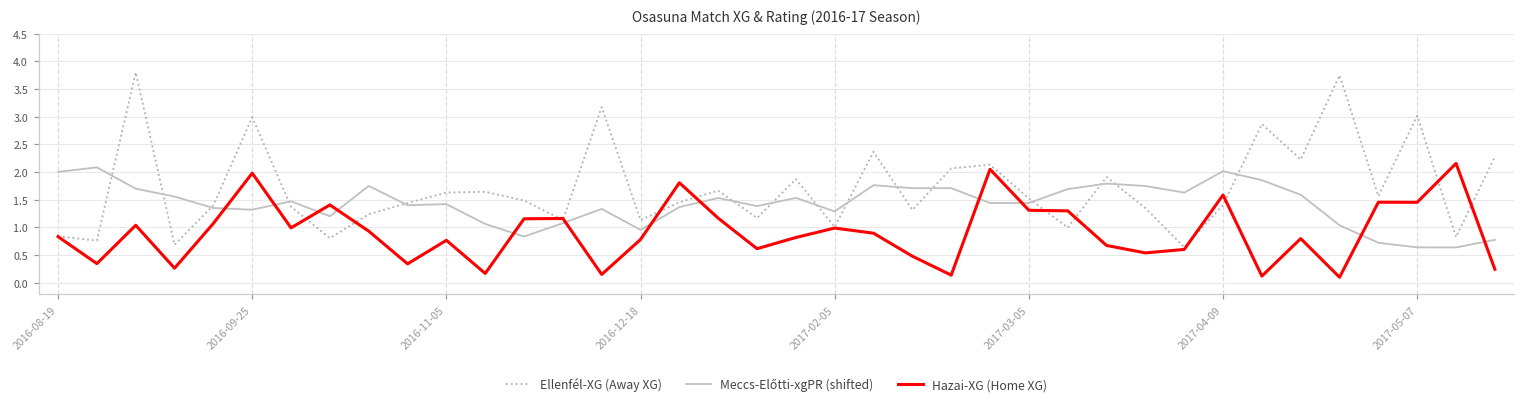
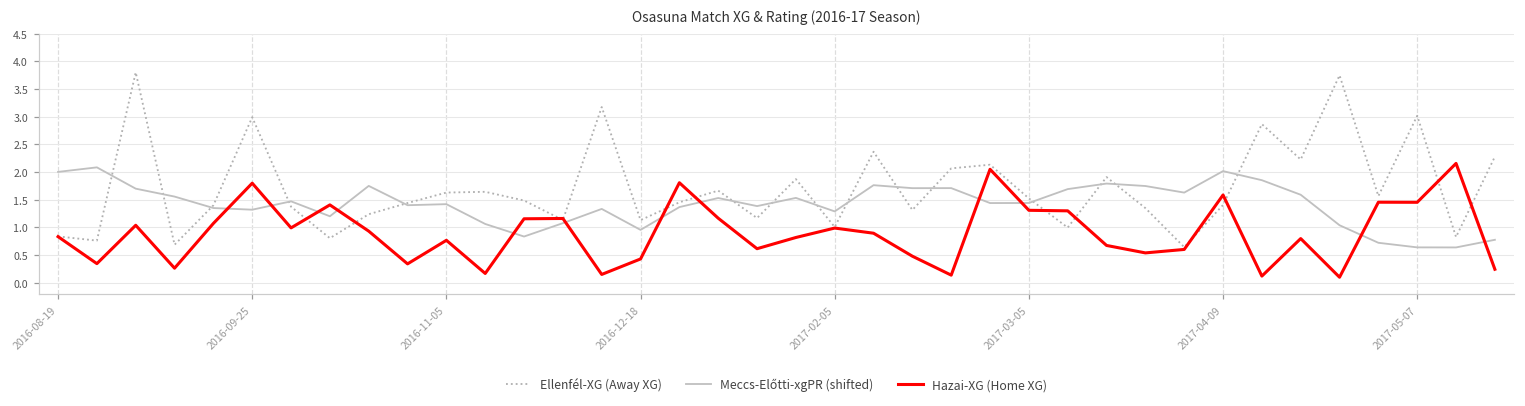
  {
    "Hazai-XG (Home XG)": {
-     "2016-09-25": 2.0,
+     "2016-09-25": 1.8,
      "2016-11-05": 0.8,
-     "2016-12-18": 0.8,
+     "2016-12-18": 0.4,
      "2017-03-05": 1.3,
      "2017-04-09": 1.6,
      "2017-05-07": 1.5
    }
  }
